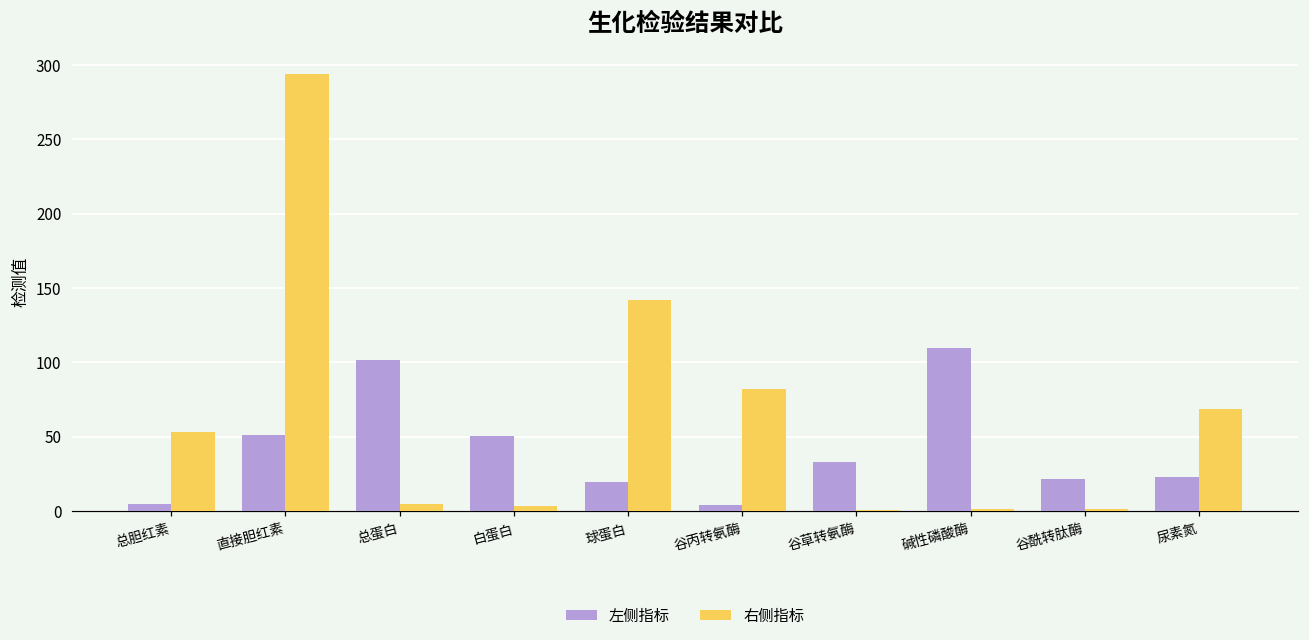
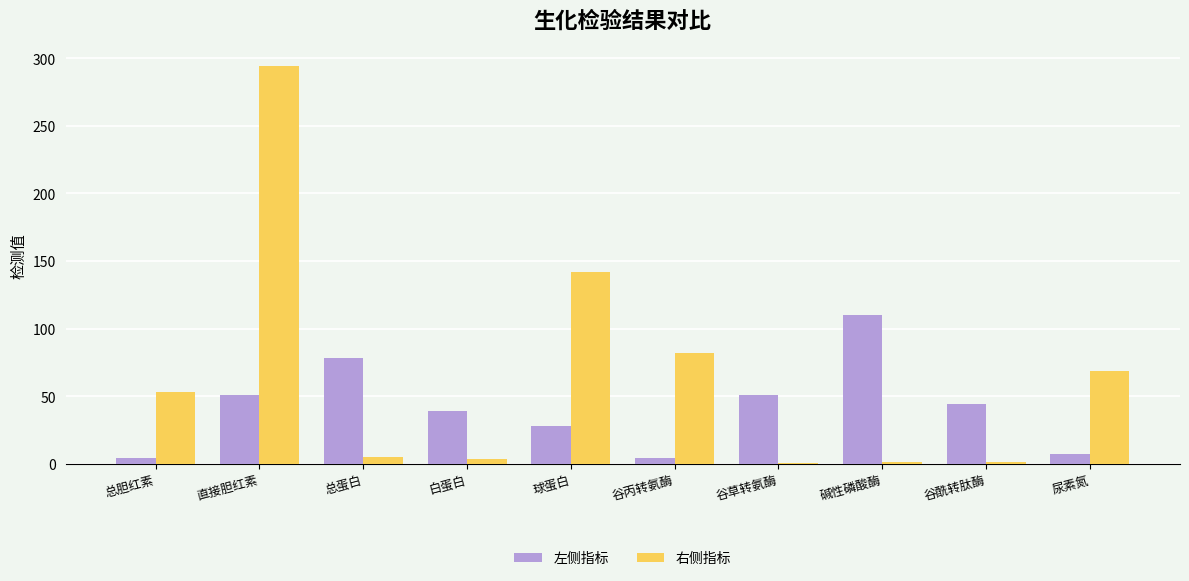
  {
    "左侧指标": {
      "总胆红素": 5,
      "直接胆红素": 51,
-     "总蛋白": 101,
-     "白蛋白": 50,
-     "球蛋白": 20,
+     "总蛋白": 78,
+     "白蛋白": 39,
+     "球蛋白": 28,
      "谷丙转氨酶": 4,
-     "谷草转氨酶": 33,
+     "谷草转氨酶": 51,
      "碱性磷酸酶": 110,
-     "谷酰转肽酶": 22,
-     "尿素氮": 23
+     "谷酰转肽酶": 44,
+     "尿素氮": 7
    },
    "右侧指标": {
      "总胆红素": 53,
      "直接胆红素": 294,
      "总蛋白": 5,
      "白蛋白": 4,
      "球蛋白": 142,
      "谷丙转氨酶": 82,
      "尿素氮": 69
    }
  }
